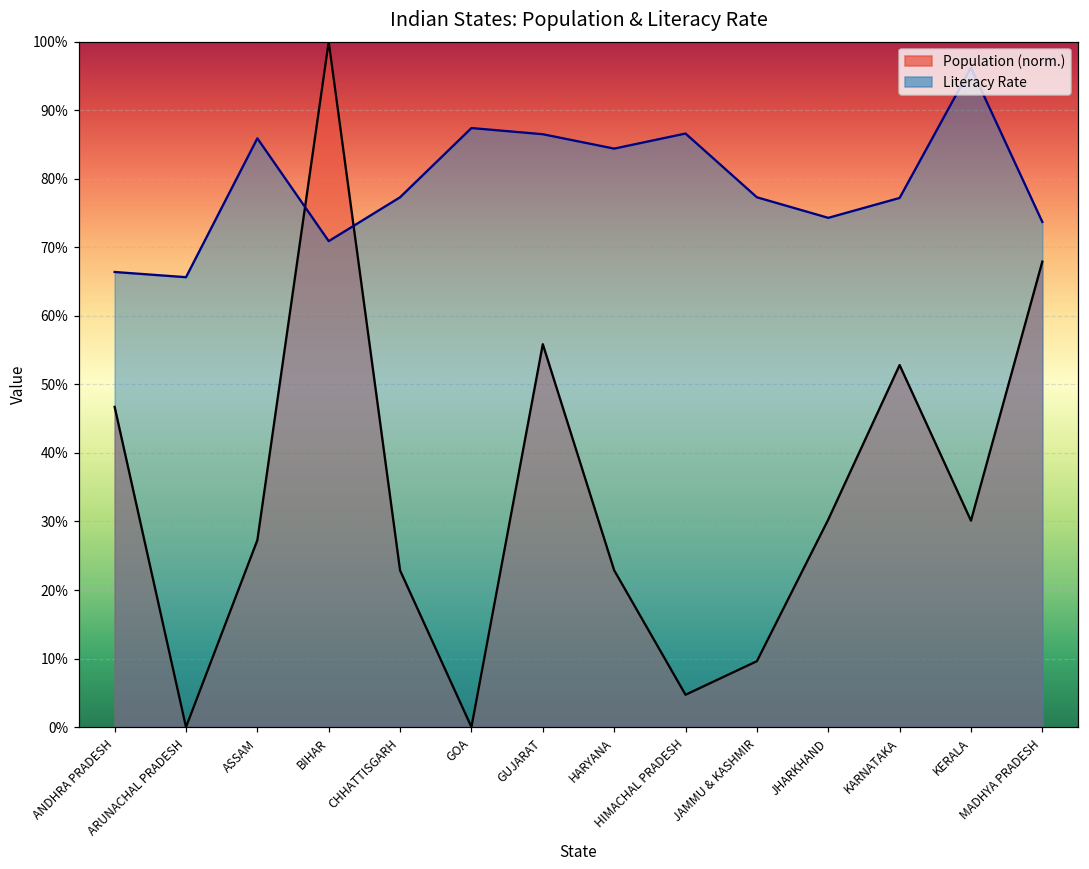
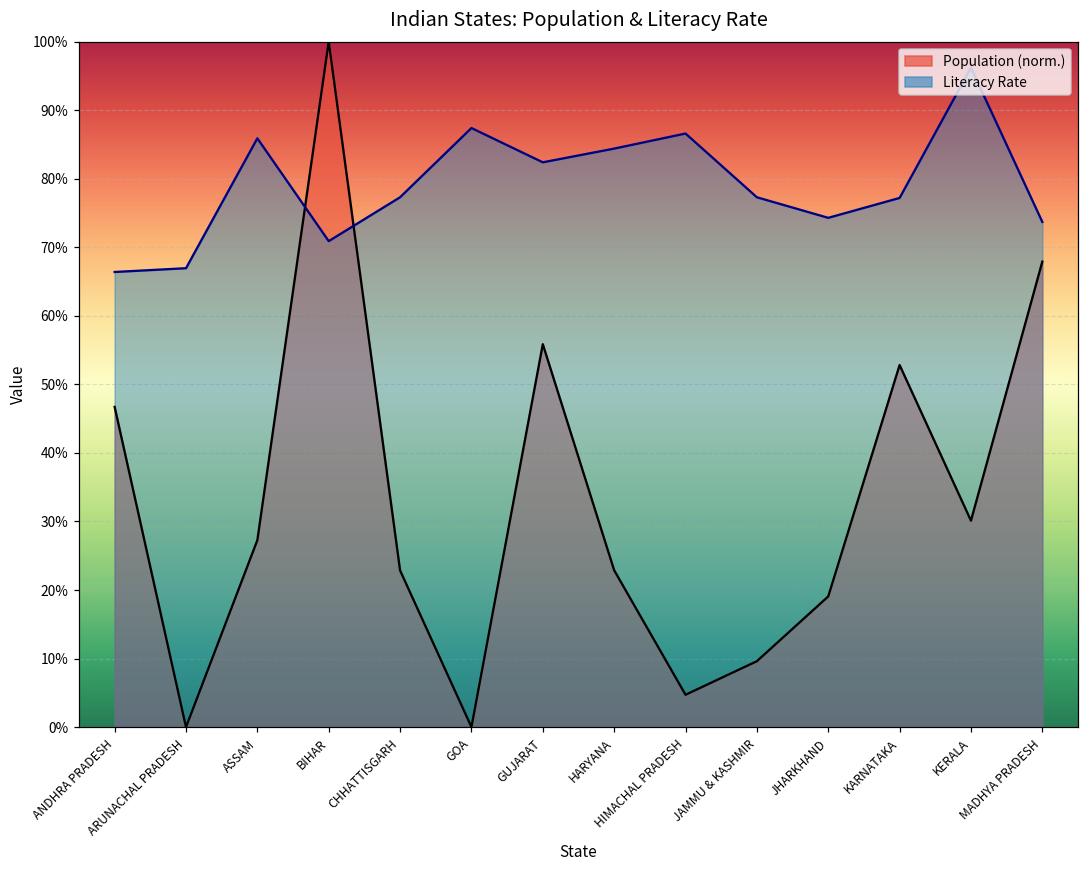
  {
    "Population (norm.)": {
      "ANDHRA PRADESH": "47%",
      "ARUNACHAL PRADESH": "0%",
      "ASSAM": "27%",
      "BIHAR": "100%",
      "CHHATTISGARH": "23%",
      "GOA": "0%",
      "GUJARAT": "56%",
      "HARYANA": "23%",
      "HIMACHAL PRADESH": "5%",
      "JAMMU & KASHMIR": "10%",
-     "JHARKHAND": "30%",
+     "JHARKHAND": "19%",
      "KARNATAKA": "53%",
      "KERALA": "30%",
      "MADHYA PRADESH": "68%"
    },
    "Literacy Rate": {
      "ANDHRA PRADESH": "66%",
-     "ARUNACHAL PRADESH": "66%",
+     "ARUNACHAL PRADESH": "67%",
      "ASSAM": "86%",
      "BIHAR": "71%",
      "CHHATTISGARH": "77%",
      "GOA": "87%",
-     "GUJARAT": "87%",
+     "GUJARAT": "82%",
      "HARYANA": "84%",
      "HIMACHAL PRADESH": "87%",
      "JAMMU & KASHMIR": "77%",
      "JHARKHAND": "74%",
      "KARNATAKA": "77%",
      "MADHYA PRADESH": "74%"
    }
  }
